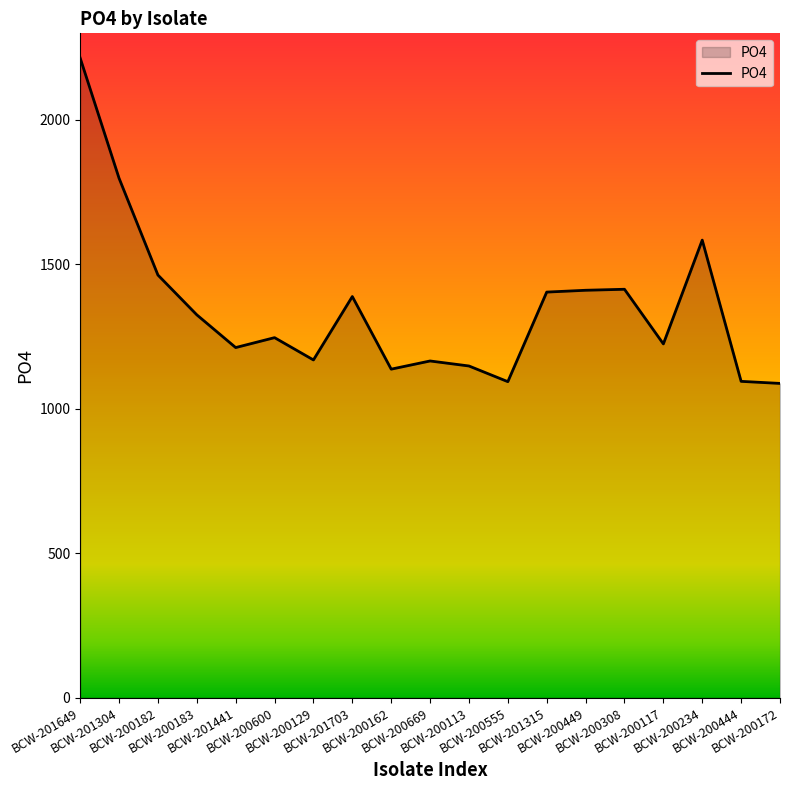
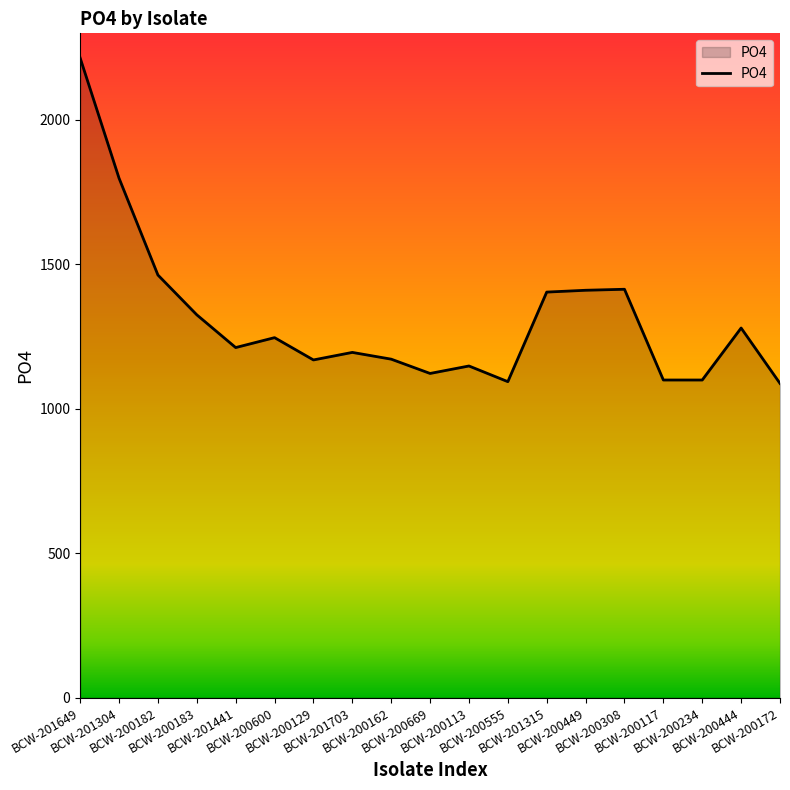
  {
    "BCW-201649": 2210,
    "BCW-201304": 1800,
    "BCW-200182": 1460,
    "BCW-200183": 1330,
    "BCW-201441": 1210,
    "BCW-200600": 1250,
    "BCW-200129": 1170,
-   "BCW-201703": 1390,
-   "BCW-200162": 1140,
-   "BCW-200669": 1170,
+   "BCW-201703": 1200,
+   "BCW-200162": 1170,
+   "BCW-200669": 1120,
    "BCW-200113": 1150,
    "BCW-200555": 1090,
    "BCW-201315": 1400,
    "BCW-200449": 1410,
    "BCW-200308": 1410,
-   "BCW-200117": 1220,
-   "BCW-200234": 1580,
-   "BCW-200444": 1100,
+   "BCW-200117": 1100,
+   "BCW-200234": 1100,
+   "BCW-200444": 1280,
    "BCW-200172": 1090
  }
